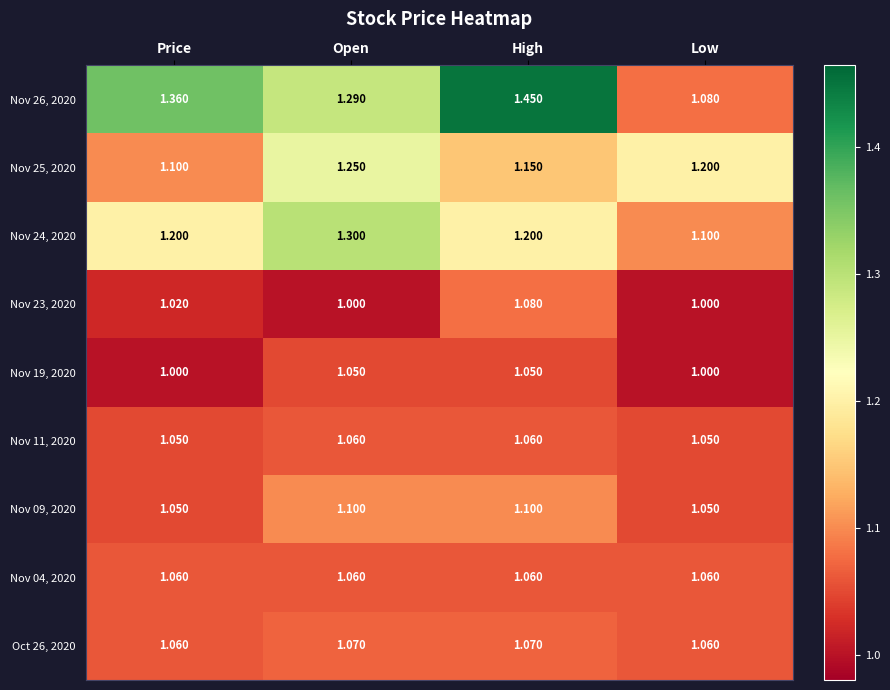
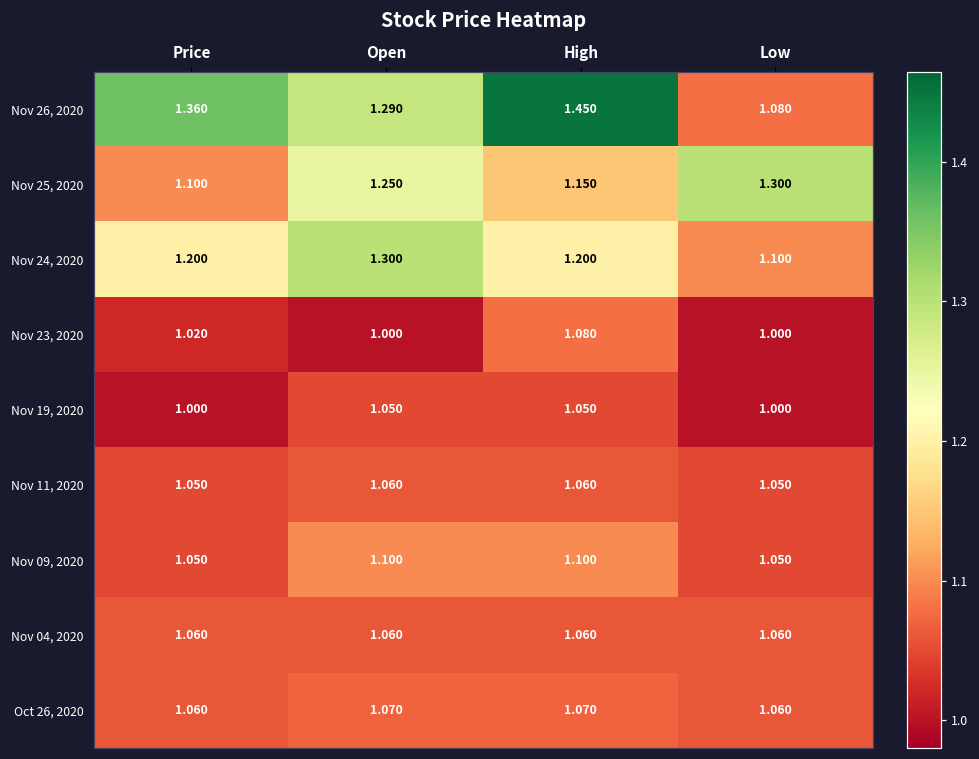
  {
    "Nov 26, 2020": {
      "Price": 1.360,
      "Open": 1.290,
      "High": 1.450,
      "Low": 1.080
    },
    "Nov 25, 2020": {
      "Price": 1.100,
      "Open": 1.250,
      "High": 1.150,
-     "Low": 1.200
+     "Low": 1.300
    },
    "Nov 24, 2020": {
      "Price": 1.200,
      "Open": 1.300,
      "High": 1.200,
      "Low": 1.100
    },
    "Nov 23, 2020": {
      "Price": 1.020,
      "Open": 1.000,
      "High": 1.080,
      "Low": 1.000
    },
    "Nov 19, 2020": {
      "Price": 1.000,
      "Open": 1.050,
      "High": 1.050,
      "Low": 1.000
    },
    "Nov 11, 2020": {
      "Price": 1.050,
      "Open": 1.060,
      "High": 1.060,
      "Low": 1.050
    },
    "Nov 09, 2020": {
      "Price": 1.050,
      "Open": 1.100,
      "High": 1.100,
      "Low": 1.050
    },
    "Nov 04, 2020": {
      "Price": 1.060,
      "Open": 1.060,
      "High": 1.060,
      "Low": 1.060
    },
    "Oct 26, 2020": {
      "Price": 1.060,
      "Open": 1.070,
      "High": 1.070,
      "Low": 1.060
    }
  }
